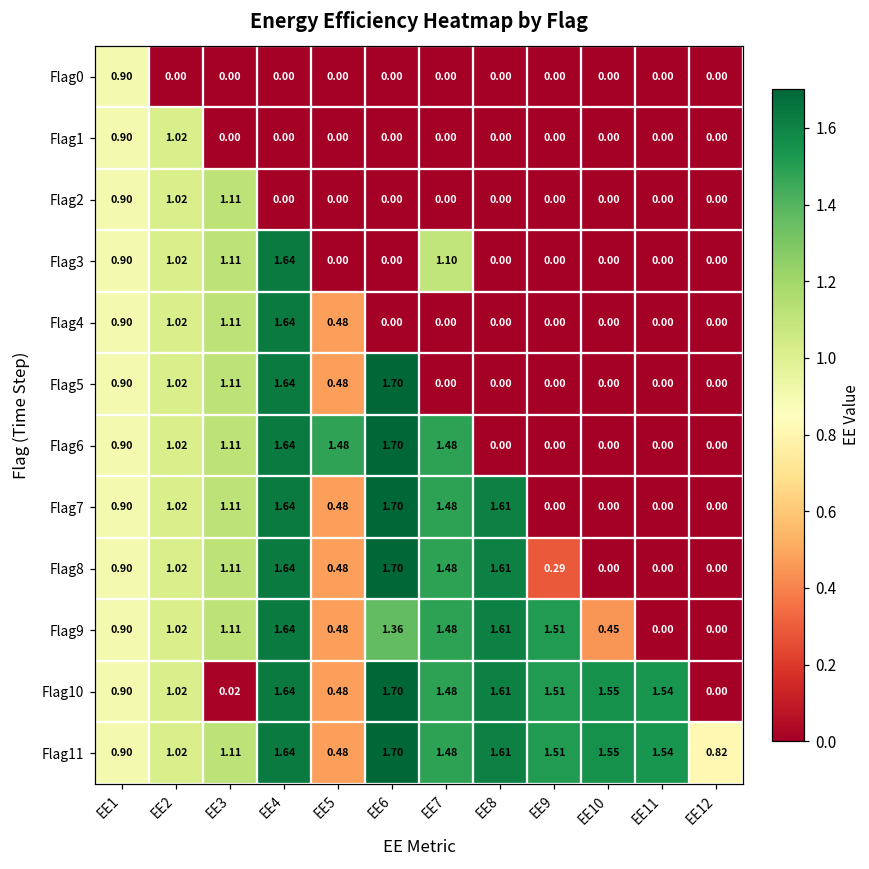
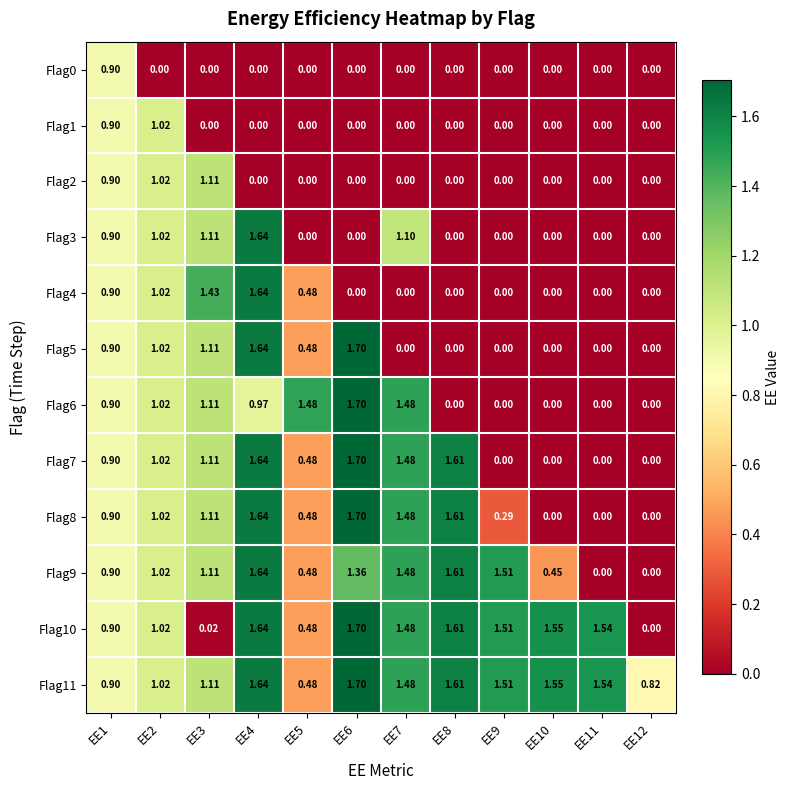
  {
    "Flag0": {
      "EE1": 0.90,
      "EE2": 0.00,
      "EE3": 0.00,
      "EE4": 0.00,
      "EE5": 0.00,
      "EE6": 0.00,
      "EE7": 0.00,
      "EE8": 0.00,
      "EE9": 0.00,
      "EE10": 0.00,
      "EE11": 0.00,
      "EE12": 0.00
    },
    "Flag1": {
      "EE1": 0.90,
      "EE2": 1.02,
      "EE3": 0.00,
      "EE4": 0.00,
      "EE5": 0.00,
      "EE6": 0.00,
      "EE7": 0.00,
      "EE8": 0.00,
      "EE9": 0.00,
      "EE10": 0.00,
      "EE11": 0.00,
      "EE12": 0.00
    },
    "Flag2": {
      "EE1": 0.90,
      "EE2": 1.02,
      "EE3": 1.11,
      "EE4": 0.00,
      "EE5": 0.00,
      "EE6": 0.00,
      "EE7": 0.00,
      "EE8": 0.00,
      "EE9": 0.00,
      "EE10": 0.00,
      "EE11": 0.00,
      "EE12": 0.00
    },
    "Flag3": {
      "EE1": 0.90,
      "EE2": 1.02,
      "EE3": 1.11,
      "EE4": 1.64,
      "EE5": 0.00,
      "EE6": 0.00,
      "EE7": 1.10,
      "EE8": 0.00,
      "EE9": 0.00,
      "EE10": 0.00,
      "EE11": 0.00,
      "EE12": 0.00
    },
    "Flag4": {
      "EE1": 0.90,
      "EE2": 1.02,
-     "EE3": 1.11,
+     "EE3": 1.43,
      "EE4": 1.64,
      "EE5": 0.48,
      "EE6": 0.00,
      "EE7": 0.00,
      "EE8": 0.00,
      "EE9": 0.00,
      "EE10": 0.00,
      "EE11": 0.00,
      "EE12": 0.00
    },
    "Flag5": {
      "EE1": 0.90,
      "EE2": 1.02,
      "EE3": 1.11,
      "EE4": 1.64,
      "EE5": 0.48,
      "EE6": 1.70,
      "EE7": 0.00,
      "EE8": 0.00,
      "EE9": 0.00,
      "EE10": 0.00,
      "EE11": 0.00,
      "EE12": 0.00
    },
    "Flag6": {
      "EE1": 0.90,
      "EE2": 1.02,
      "EE3": 1.11,
-     "EE4": 1.64,
+     "EE4": 0.97,
      "EE5": 1.48,
      "EE6": 1.70,
      "EE7": 1.48,
      "EE8": 0.00,
      "EE9": 0.00,
      "EE10": 0.00,
      "EE11": 0.00,
      "EE12": 0.00
    },
    "Flag7": {
      "EE1": 0.90,
      "EE2": 1.02,
      "EE3": 1.11,
      "EE4": 1.64,
      "EE5": 0.48,
      "EE6": 1.70,
      "EE7": 1.48,
      "EE8": 1.61,
      "EE9": 0.00,
      "EE10": 0.00,
      "EE11": 0.00,
      "EE12": 0.00
    },
    "Flag8": {
      "EE1": 0.90,
      "EE2": 1.02,
      "EE3": 1.11,
      "EE4": 1.64,
      "EE5": 0.48,
      "EE6": 1.70,
      "EE7": 1.48,
      "EE8": 1.61,
      "EE9": 0.29,
      "EE10": 0.00,
      "EE11": 0.00,
      "EE12": 0.00
    },
    "Flag9": {
      "EE1": 0.90,
      "EE2": 1.02,
      "EE3": 1.11,
      "EE4": 1.64,
      "EE5": 0.48,
      "EE6": 1.36,
      "EE7": 1.48,
      "EE8": 1.61,
      "EE9": 1.51,
      "EE10": 0.45,
      "EE11": 0.00,
      "EE12": 0.00
    },
    "Flag10": {
      "EE1": 0.90,
      "EE2": 1.02,
      "EE3": 0.02,
      "EE4": 1.64,
      "EE5": 0.48,
      "EE6": 1.70,
      "EE7": 1.48,
      "EE8": 1.61,
      "EE9": 1.51,
      "EE10": 1.55,
      "EE11": 1.54,
      "EE12": 0.00
    },
    "Flag11": {
      "EE1": 0.90,
      "EE2": 1.02,
      "EE3": 1.11,
      "EE4": 1.64,
      "EE5": 0.48,
      "EE6": 1.70,
      "EE7": 1.48,
      "EE8": 1.61,
      "EE9": 1.51,
      "EE10": 1.55,
      "EE11": 1.54,
      "EE12": 0.82
    }
  }
